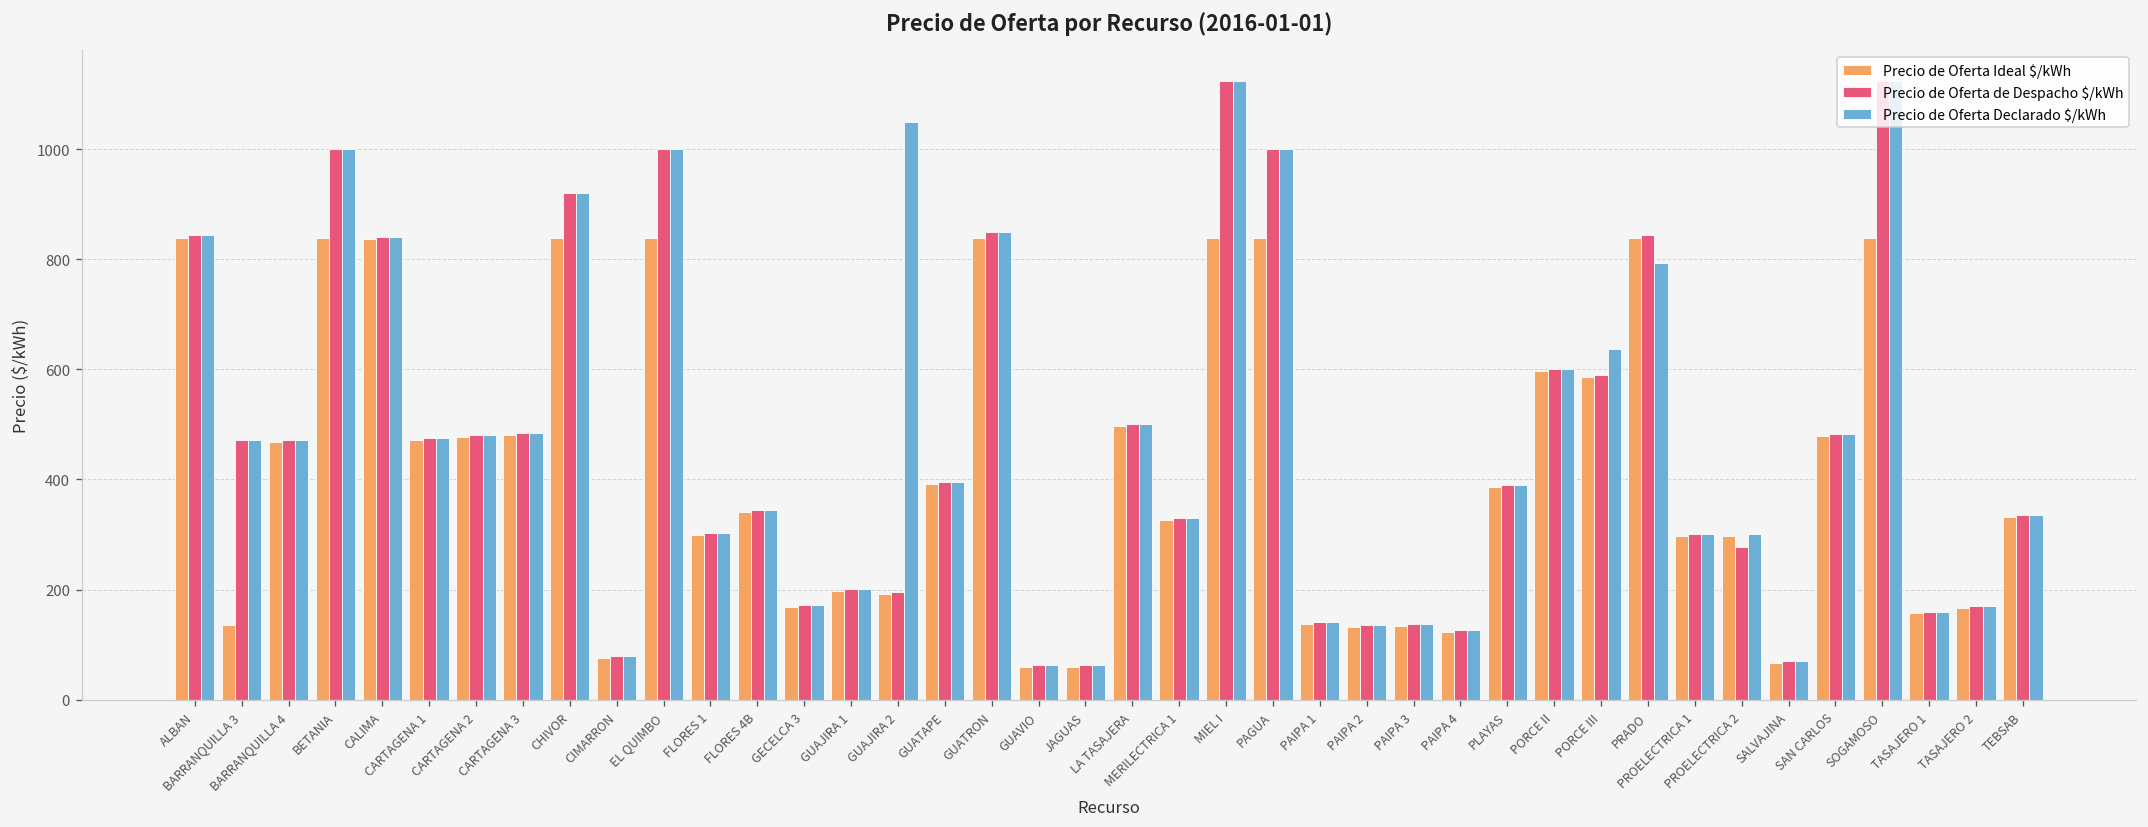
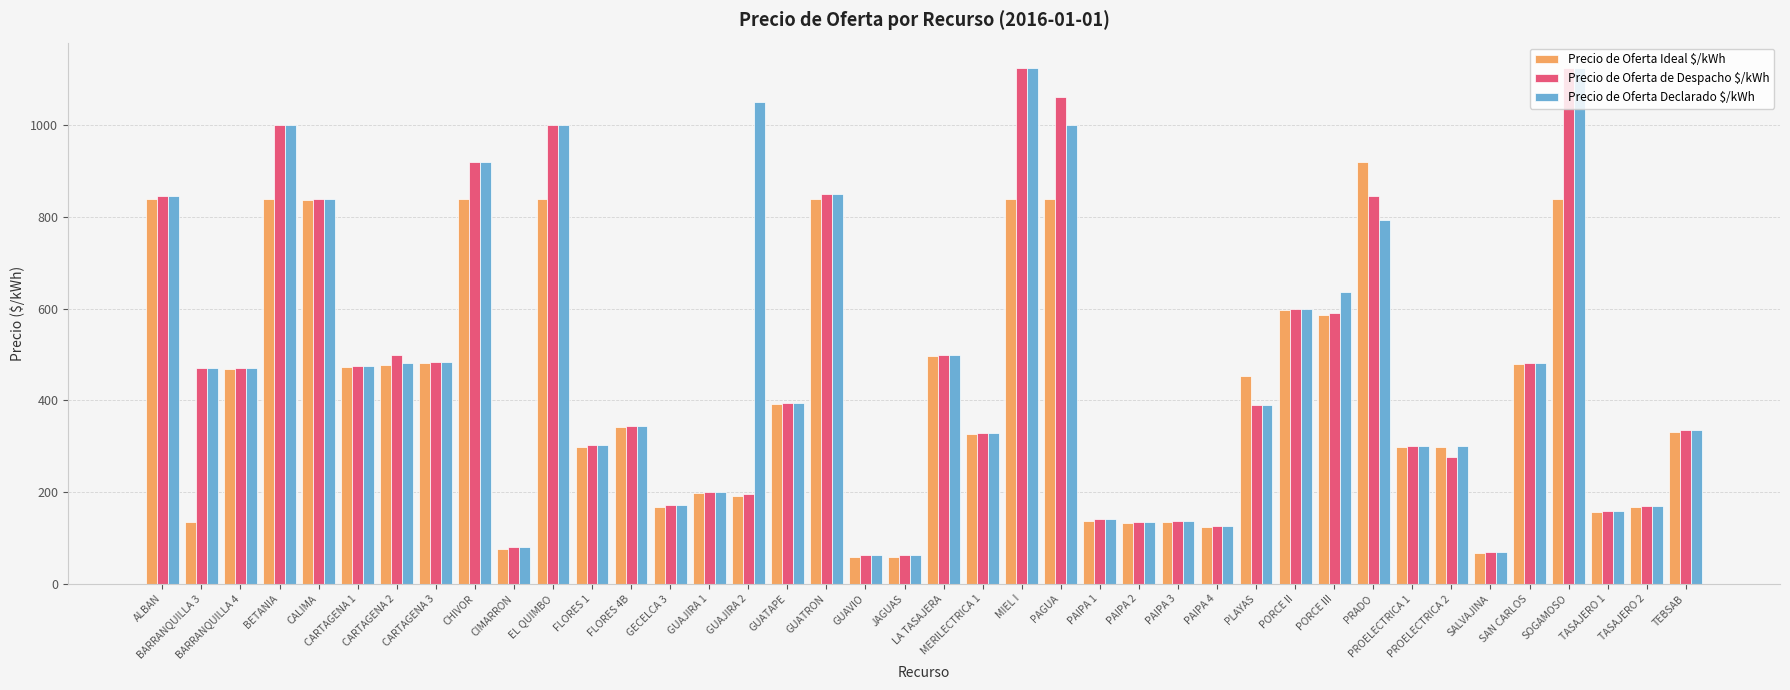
  {
    "Precio de Oferta Ideal $/kWh": {
      "ALBAN": 840,
      "BARRANQUILLA 3": 140,
      "BARRANQUILLA 4": 470,
      "BETANIA": 840,
      "CALIMA": 840,
      "CARTAGENA 1": 470,
      "CARTAGENA 2": 480,
      "CARTAGENA 3": 480,
      "CHIVOR": 840,
      "CIMARRON": 80,
      "EL QUIMBO": 840,
      "FLORES 1": 300,
      "FLORES 4B": 340,
      "GECELCA 3": 170,
      "GUAJIRA 1": 200,
      "GUAJIRA 2": 190,
      "GUATAPE": 390,
      "GUATRON": 840,
      "GUAVIO": 60,
      "JAGUAS": 60,
      "LA TASAJERA": 500,
      "MERILECTRICA 1": 330,
      "MIEL I": 840,
      "PAGUA": 840,
      "PAIPA 1": 140,
      "PAIPA 2": 130,
      "PAIPA 3": 130,
      "PAIPA 4": 120,
-     "PLAYAS": 390,
+     "PLAYAS": 450,
      "PORCE II": 600,
      "PORCE III": 590,
-     "PRADO": 840,
+     "PRADO": 920,
      "PROELECTRICA 1": 300,
      "PROELECTRICA 2": 300,
      "SALVAJINA": 70,
      "SAN CARLOS": 480,
      "SOGAMOSO": 840,
      "TASAJERO 1": 160,
      "TASAJERO 2": 170,
      "TEBSAB": 330
    },
    "Precio de Oferta de Despacho $/kWh": {
      "ALBAN": 850,
      "BARRANQUILLA 3": 470,
      "BARRANQUILLA 4": 470,
      "BETANIA": 1000,
      "CALIMA": 840,
      "CARTAGENA 1": 480,
-     "CARTAGENA 2": 480,
+     "CARTAGENA 2": 500,
      "CARTAGENA 3": 480,
      "CHIVOR": 920,
      "CIMARRON": 80,
      "EL QUIMBO": 1000,
      "FLORES 1": 300,
      "FLORES 4B": 340,
      "GECELCA 3": 170,
      "GUAJIRA 1": 200,
      "GUAJIRA 2": 200,
      "GUATAPE": 400,
      "GUATRON": 850,
      "GUAVIO": 60,
      "JAGUAS": 60,
      "LA TASAJERA": 500,
      "MERILECTRICA 1": 330,
      "MIEL I": 1120,
-     "PAGUA": 1000,
+     "PAGUA": 1060,
      "PAIPA 1": 140,
      "PAIPA 2": 140,
      "PAIPA 3": 140,
      "PAIPA 4": 130,
      "PLAYAS": 390,
      "PORCE II": 600,
      "PORCE III": 590,
      "PRADO": 850,
      "PROELECTRICA 1": 300,
      "PROELECTRICA 2": 280,
      "SALVAJINA": 70,
      "SAN CARLOS": 480,
      "TASAJERO 1": 160,
      "TASAJERO 2": 170,
      "TEBSAB": 330
    },
    "Precio de Oferta Declarado $/kWh": {
      "ALBAN": 850,
      "BARRANQUILLA 3": 470,
      "BARRANQUILLA 4": 470,
      "BETANIA": 1000,
      "CALIMA": 840,
      "CARTAGENA 1": 480,
      "CARTAGENA 2": 480,
      "CARTAGENA 3": 480,
      "CHIVOR": 920,
      "CIMARRON": 80,
      "EL QUIMBO": 1000,
      "FLORES 1": 300,
      "FLORES 4B": 340,
      "GECELCA 3": 170,
      "GUAJIRA 1": 200,
      "GUAJIRA 2": 1050,
      "GUATAPE": 400,
      "GUATRON": 850,
      "GUAVIO": 60,
      "JAGUAS": 60,
      "LA TASAJERA": 500,
      "MERILECTRICA 1": 330,
      "MIEL I": 1120,
      "PAGUA": 1000,
      "PAIPA 1": 140,
      "PAIPA 2": 140,
      "PAIPA 3": 140,
      "PAIPA 4": 130,
      "PLAYAS": 390,
      "PORCE II": 600,
      "PORCE III": 640,
      "PRADO": 790,
      "PROELECTRICA 1": 300,
      "PROELECTRICA 2": 300,
      "SALVAJINA": 70,
      "SAN CARLOS": 480,
      "TASAJERO 1": 160,
      "TASAJERO 2": 170,
      "TEBSAB": 330
    }
  }
